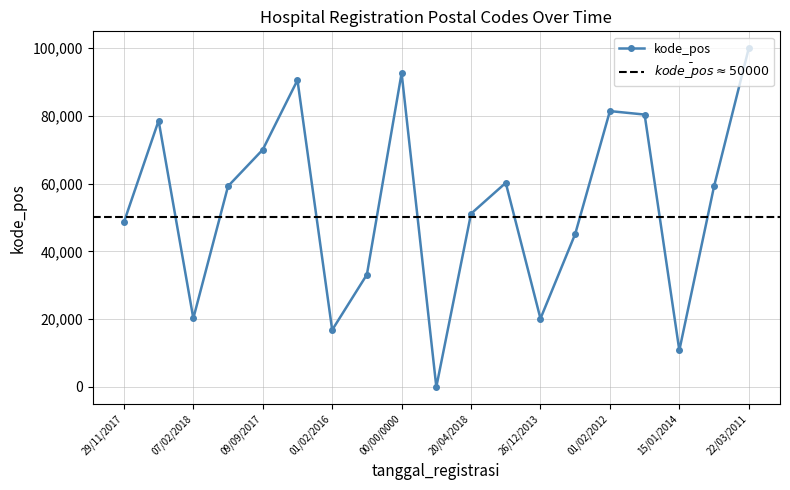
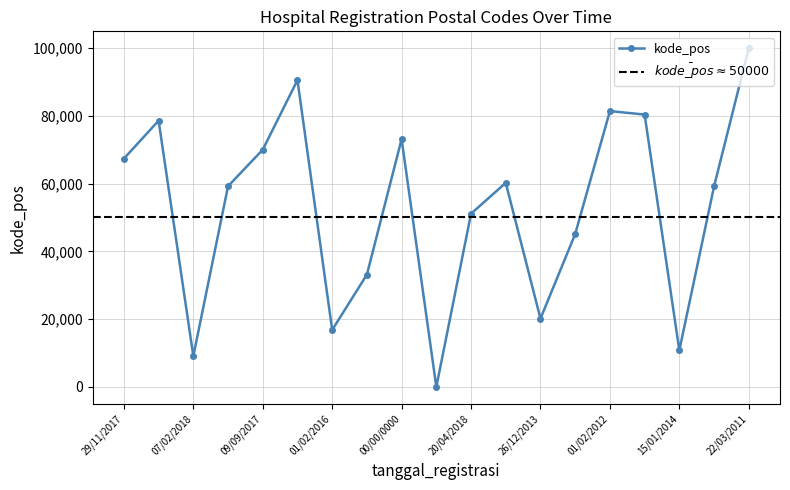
  {
-   "29/11/2017": "49,000",
-   "07/02/2018": "20,000",
+   "29/11/2017": "67,000",
+   "07/02/2018": "9,000",
    "09/09/2017": "70,000",
    "01/02/2016": "17,000",
-   "00/00/0000": "93,000",
+   "00/00/0000": "73,000",
    "20/04/2018": "51,000",
    "26/12/2013": "20,000",
    "01/02/2012": "81,000",
    "15/01/2014": "11,000"
  }
